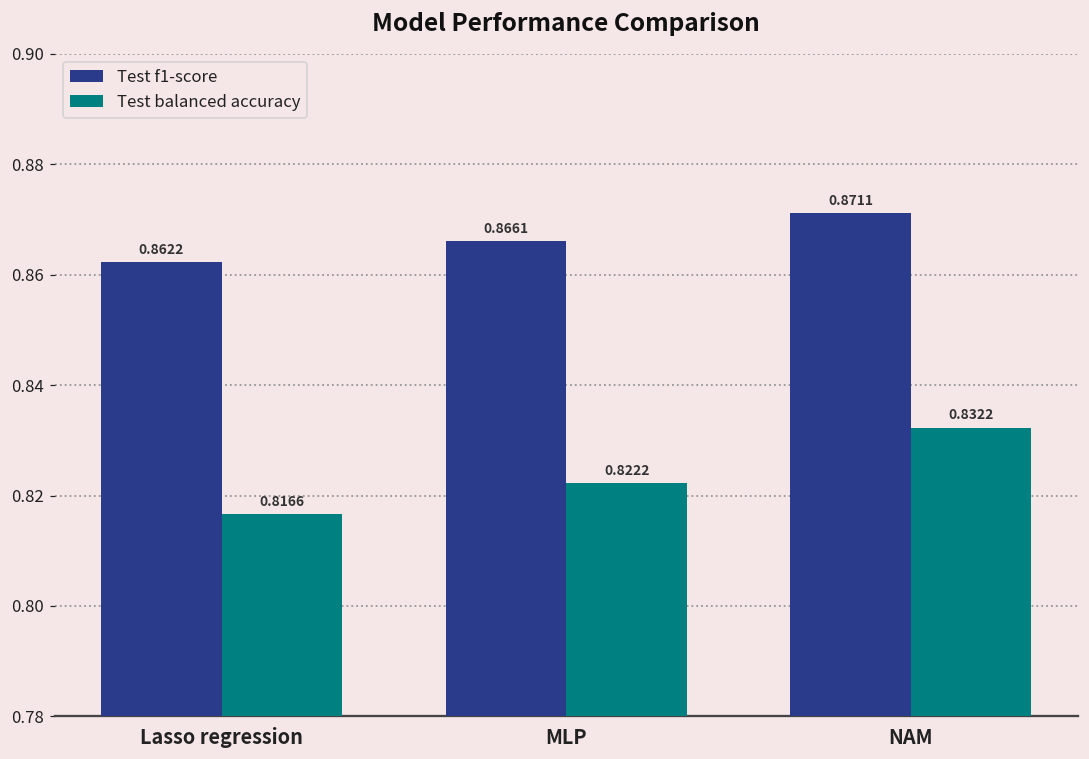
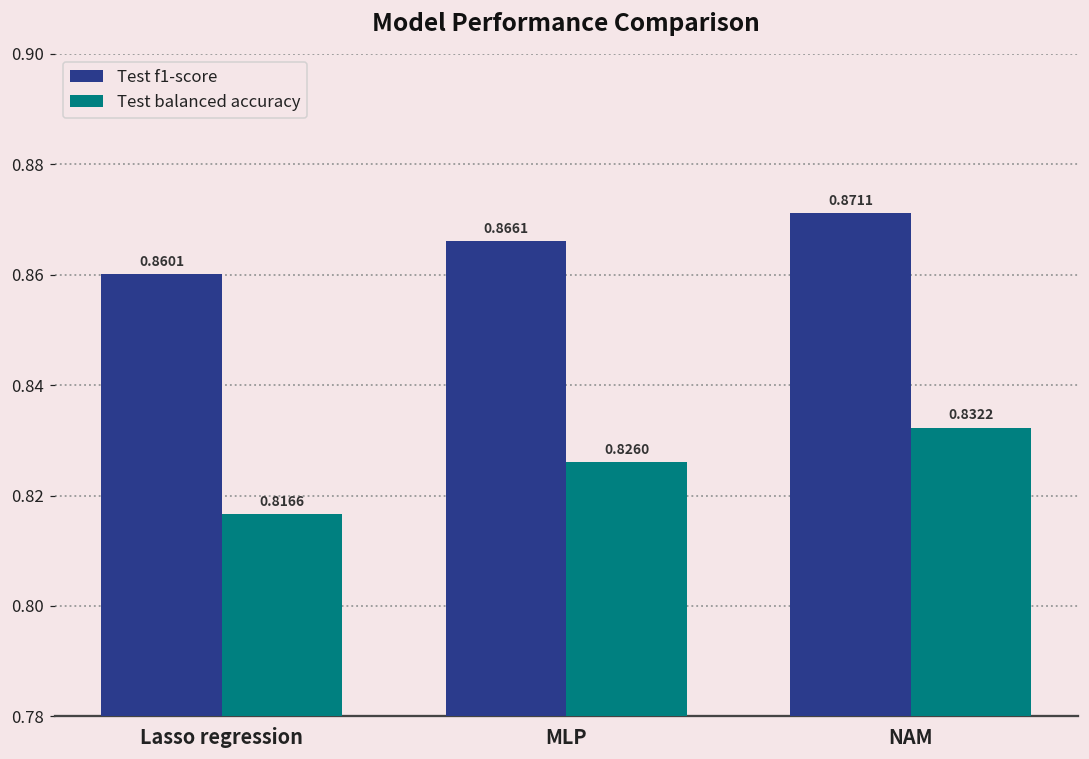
  {
    "Test f1-score": {
-     "Lasso regression": 0.8622,
+     "Lasso regression": 0.8601,
      "MLP": 0.8661,
      "NAM": 0.8711
    },
    "Test balanced accuracy": {
      "Lasso regression": 0.8166,
-     "MLP": 0.8222,
+     "MLP": 0.8260,
      "NAM": 0.8322
    }
  }
